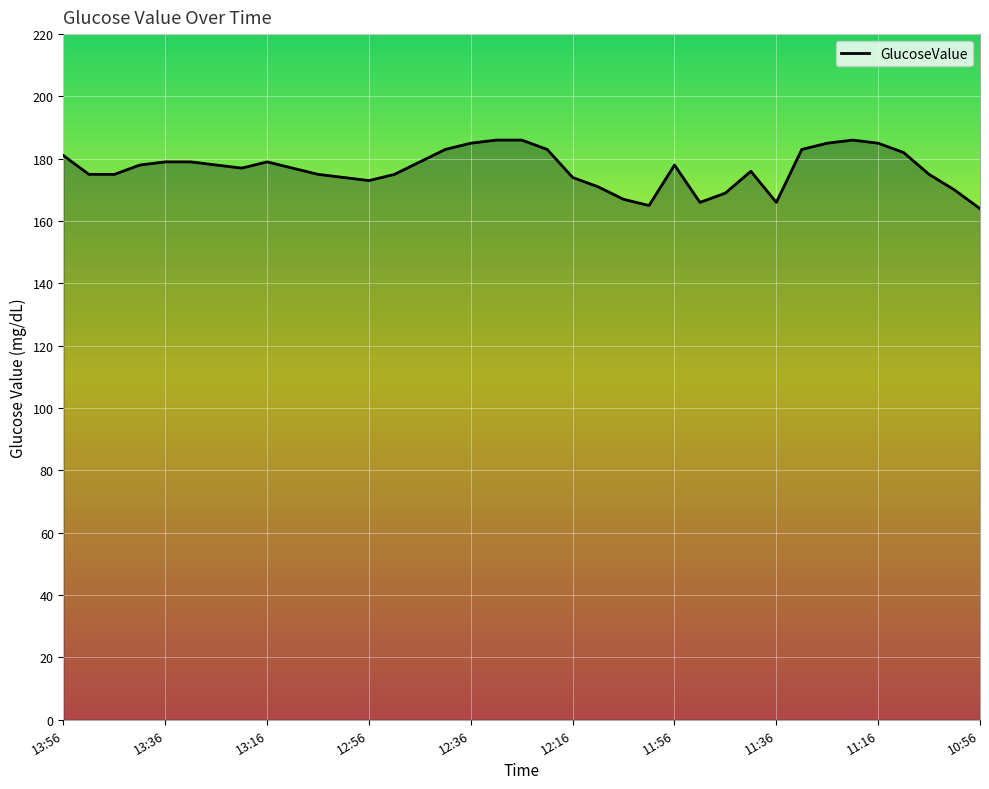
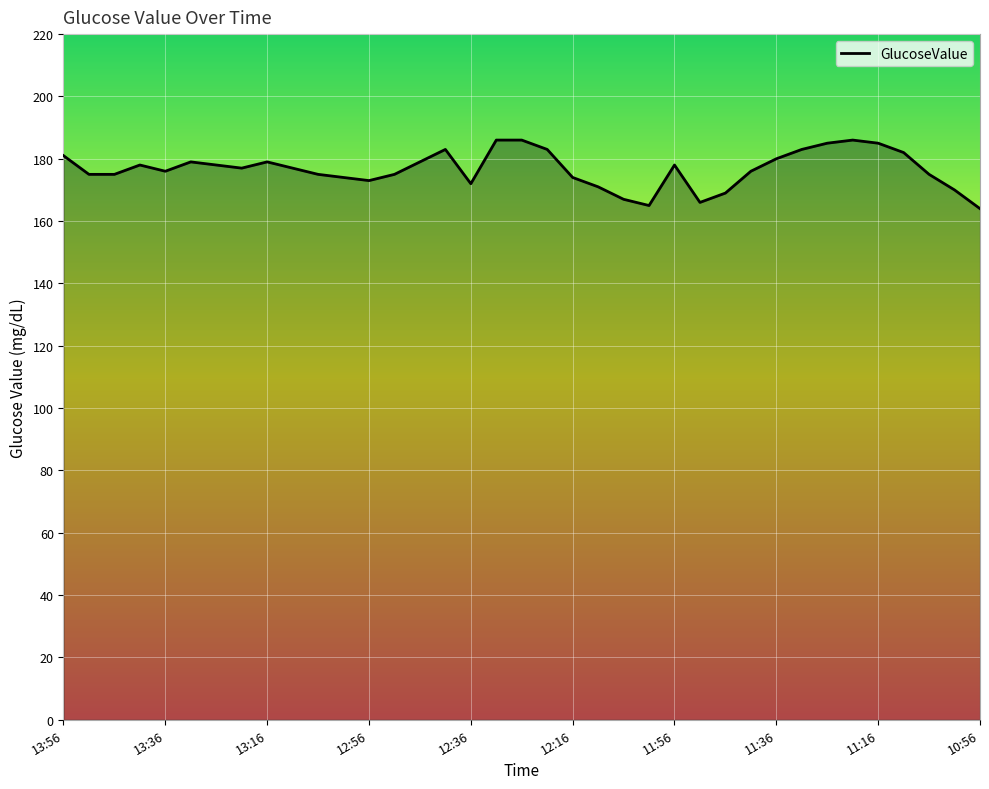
  {
    "13:56": 181,
-   "13:36": 179,
+   "13:36": 176,
    "13:16": 179,
    "12:56": 173,
-   "12:36": 185,
+   "12:36": 172,
    "12:16": 174,
    "11:56": 178,
-   "11:36": 166,
+   "11:36": 180,
    "11:16": 185,
    "10:56": 164
  }
